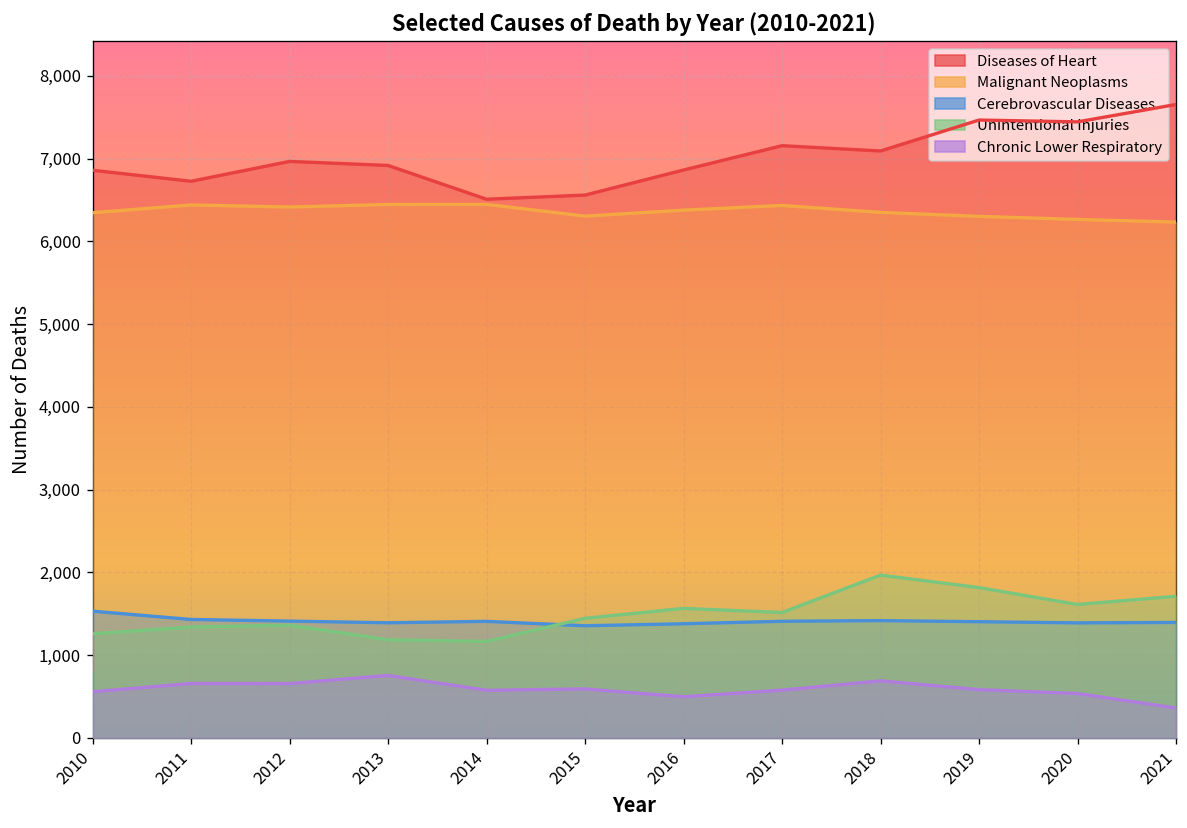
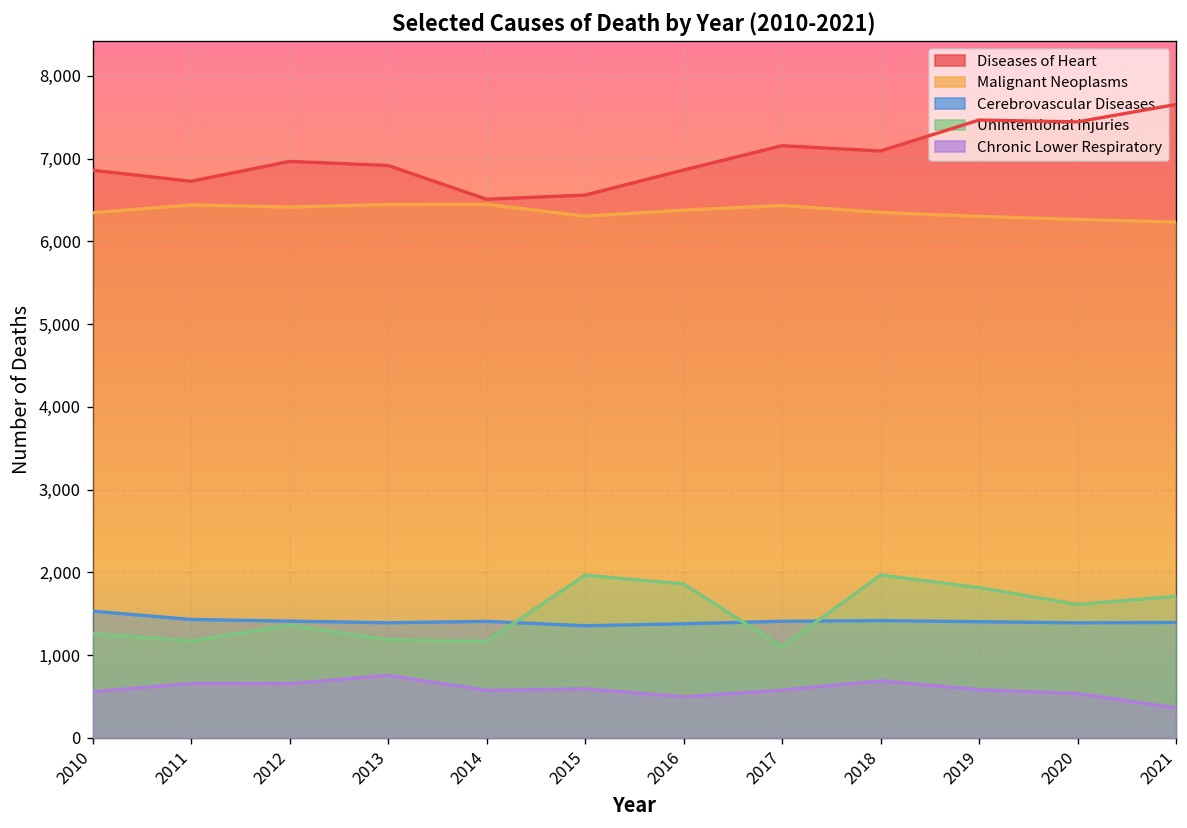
  {
    "Unintentional Injuries": {
      "2010": "1,300",
-     "2011": "1,300",
+     "2011": "1,200",
      "2012": "1,400",
      "2013": "1,200",
      "2014": "1,200",
-     "2015": "1,400",
-     "2016": "1,600",
-     "2017": "1,500",
+     "2015": "2,000",
+     "2016": "1,900",
+     "2017": "1,100",
      "2018": "2,000",
      "2019": "1,800",
      "2020": "1,600",
      "2021": "1,700"
    }
  }
